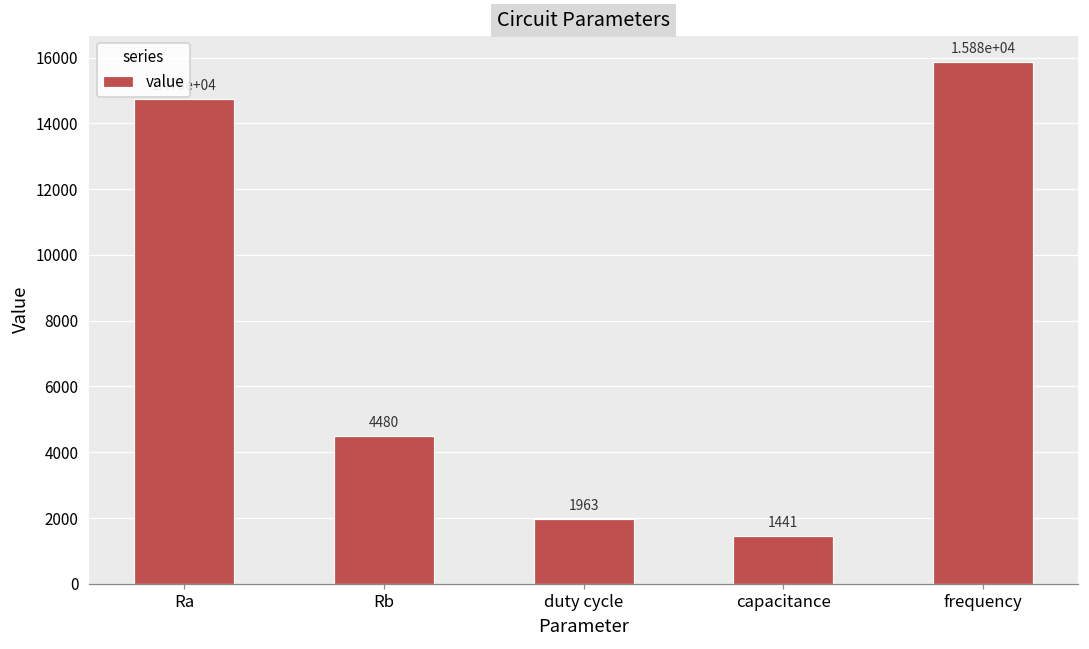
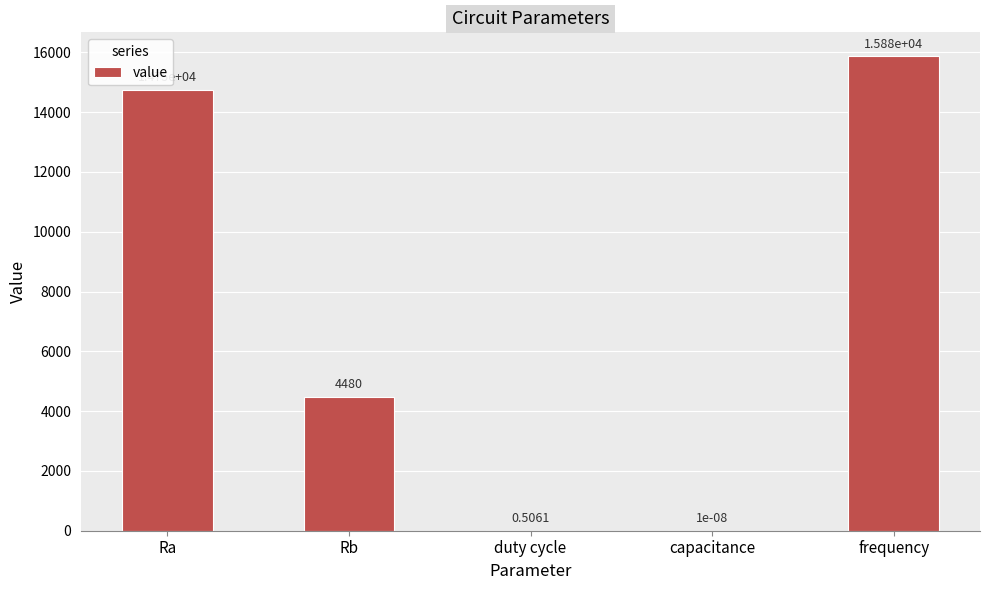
  {
    "Rb": "4480",
-   "duty cycle": "1963",
-   "capacitance": "1441"
+   "duty cycle": "0.5061",
+   "capacitance": "1e-08"
  }
